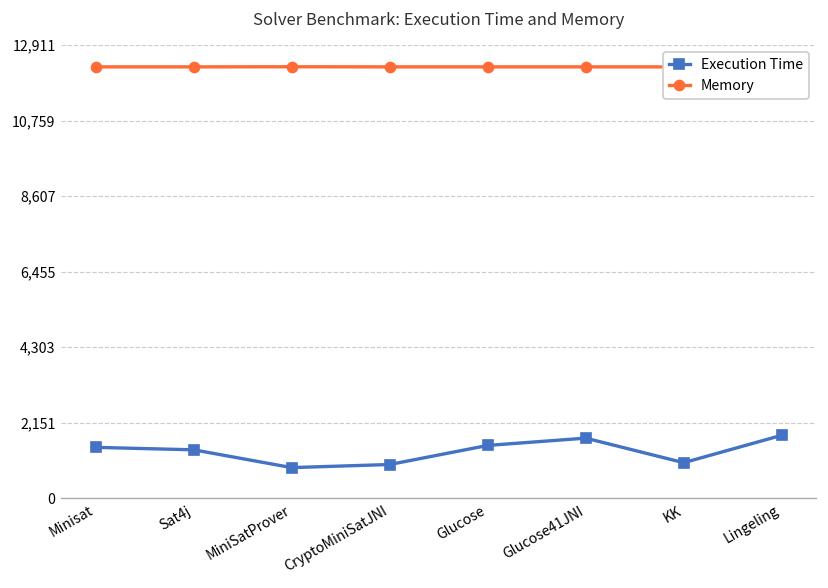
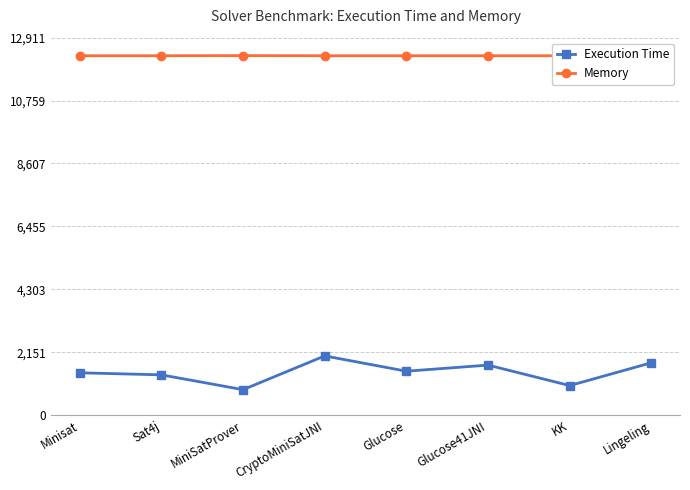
  {
    "Execution Time": {
      "Minisat": "1,400",
      "Sat4j": "1,400",
      "MiniSatProver": "900",
-     "CryptoMiniSatJNI": "1,000",
+     "CryptoMiniSatJNI": "2,000",
      "Glucose": "1,500",
      "Glucose41JNI": "1,700",
      "KK": "1,000",
      "Lingeling": "1,800"
    },
    "Memory": {
      "Minisat": "12,300",
      "Sat4j": "12,300",
      "MiniSatProver": "12,300",
      "CryptoMiniSatJNI": "12,300",
      "Glucose": "12,300",
      "Glucose41JNI": "12,300"
    }
  }
